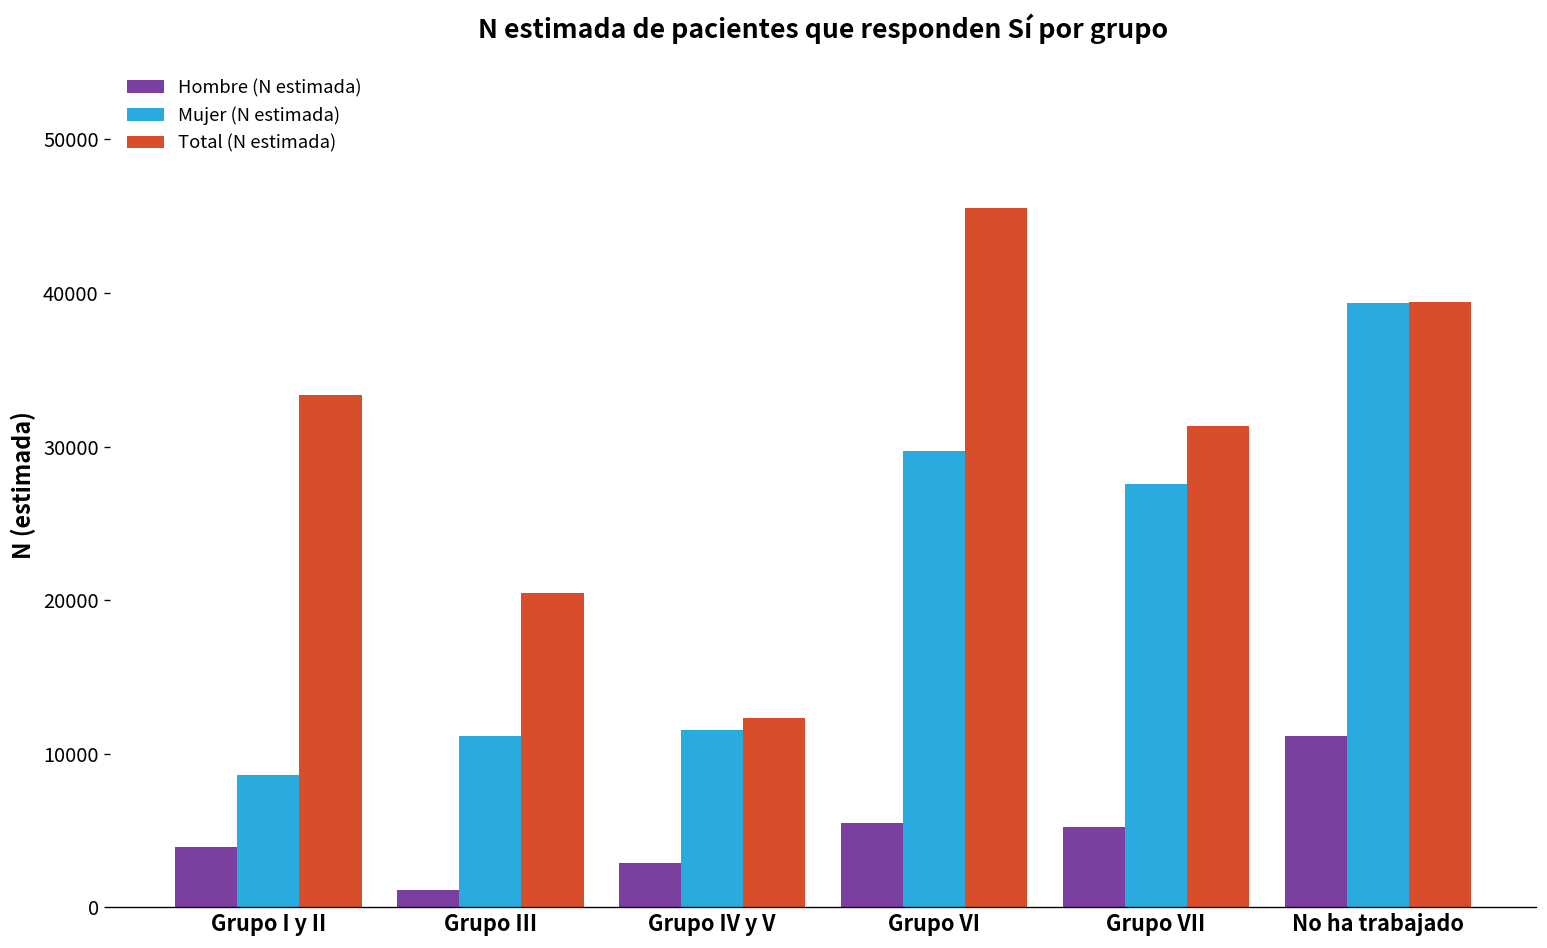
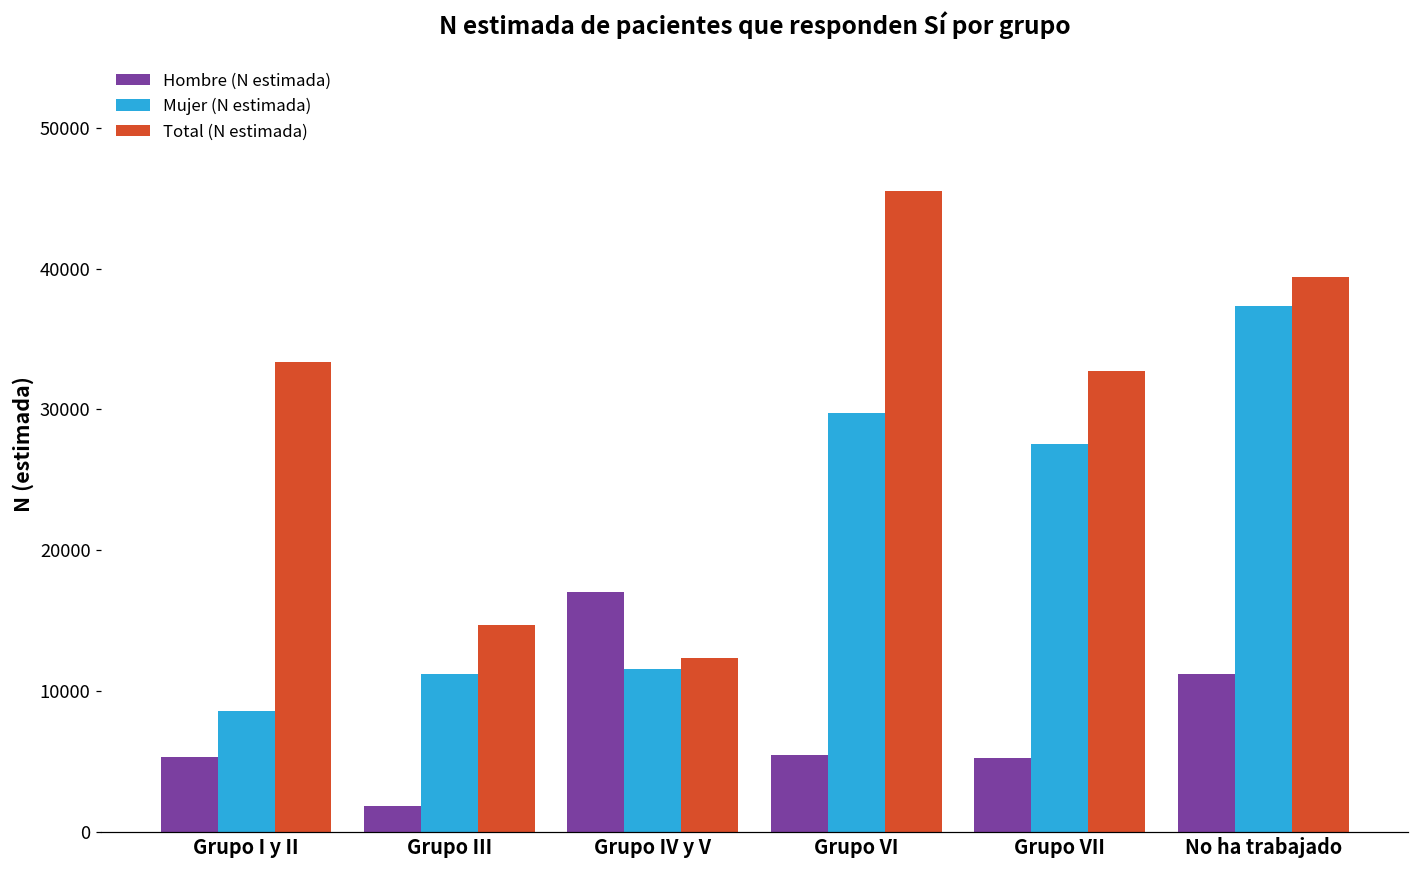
  {
    "Hombre (N estimada)": {
-     "Grupo I y II": 3900,
-     "Grupo III": 1100,
-     "Grupo IV y V": 2900,
+     "Grupo I y II": 5300,
+     "Grupo III": 1800,
+     "Grupo IV y V": 17000,
      "Grupo VI": 5500,
      "Grupo VII": 5200,
      "No ha trabajado": 11200
    },
    "Mujer (N estimada)": {
      "Grupo I y II": 8600,
      "Grupo III": 11200,
      "Grupo IV y V": 11500,
      "Grupo VI": 29700,
      "Grupo VII": 27500,
-     "No ha trabajado": 39300
+     "No ha trabajado": 37400
    },
    "Total (N estimada)": {
      "Grupo I y II": 33400,
-     "Grupo III": 20500,
+     "Grupo III": 14700,
      "Grupo IV y V": 12400,
      "Grupo VI": 45500,
-     "Grupo VII": 31300,
+     "Grupo VII": 32800,
      "No ha trabajado": 39400
    }
  }
